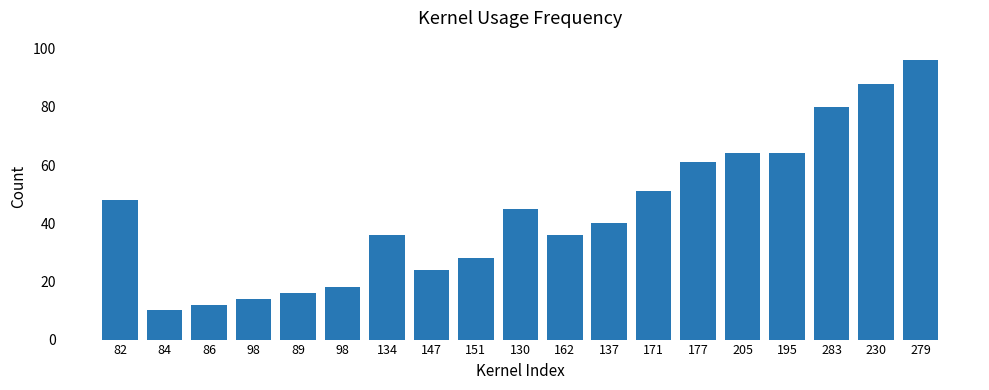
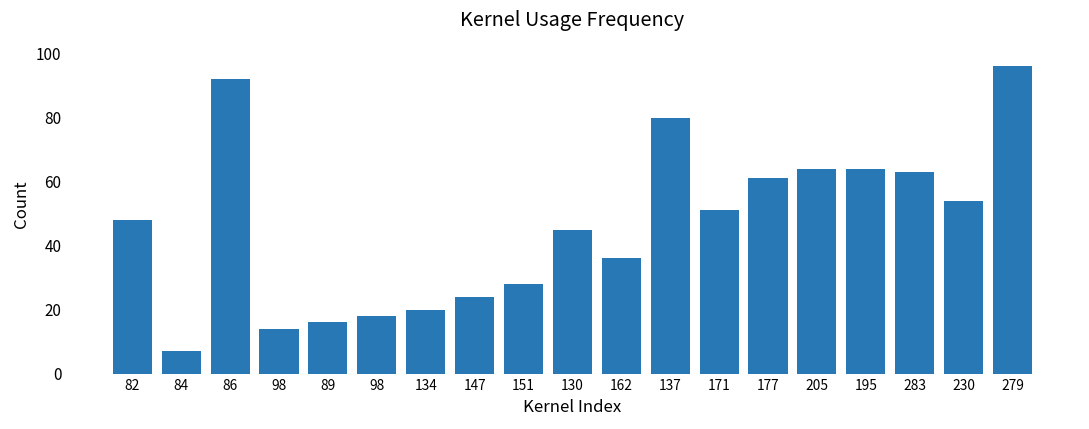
  {
    "82": 48,
-   "84": 10,
-   "86": 12,
+   "84": 7,
+   "86": 92,
    "89": 16,
-   "134": 36,
+   "134": 20,
    "147": 24,
    "151": 28,
    "130": 45,
    "162": 36,
-   "137": 40,
+   "137": 80,
    "171": 51,
    "177": 61,
    "205": 64,
    "195": 64,
-   "283": 80,
-   "230": 88,
+   "283": 63,
+   "230": 54,
    "279": 96
  }
